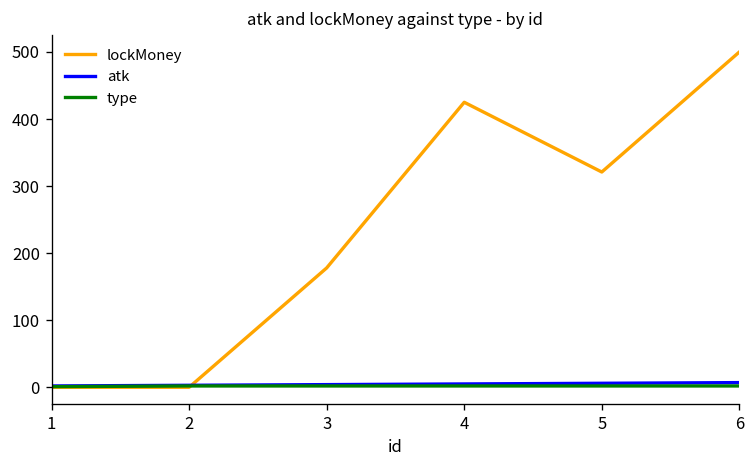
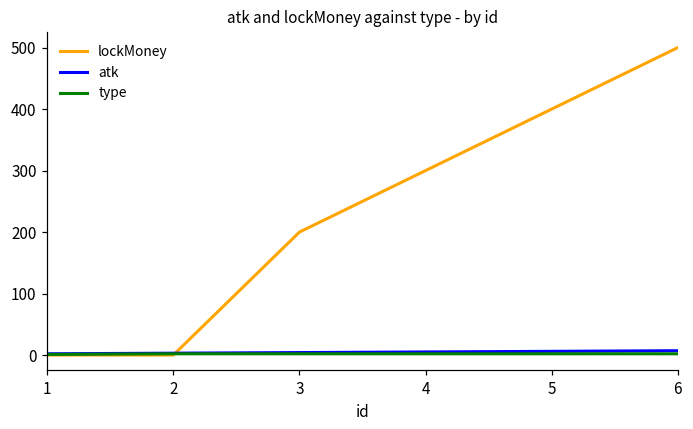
  {
    "lockMoney": {
-     "3": 180,
-     "4": 430,
-     "5": 320,
+     "3": 200,
+     "4": 300,
+     "5": 400,
      "6": 500
    },
    "atk": {
      "6": 10
    },
    "type": {
      "6": 0
    }
  }
